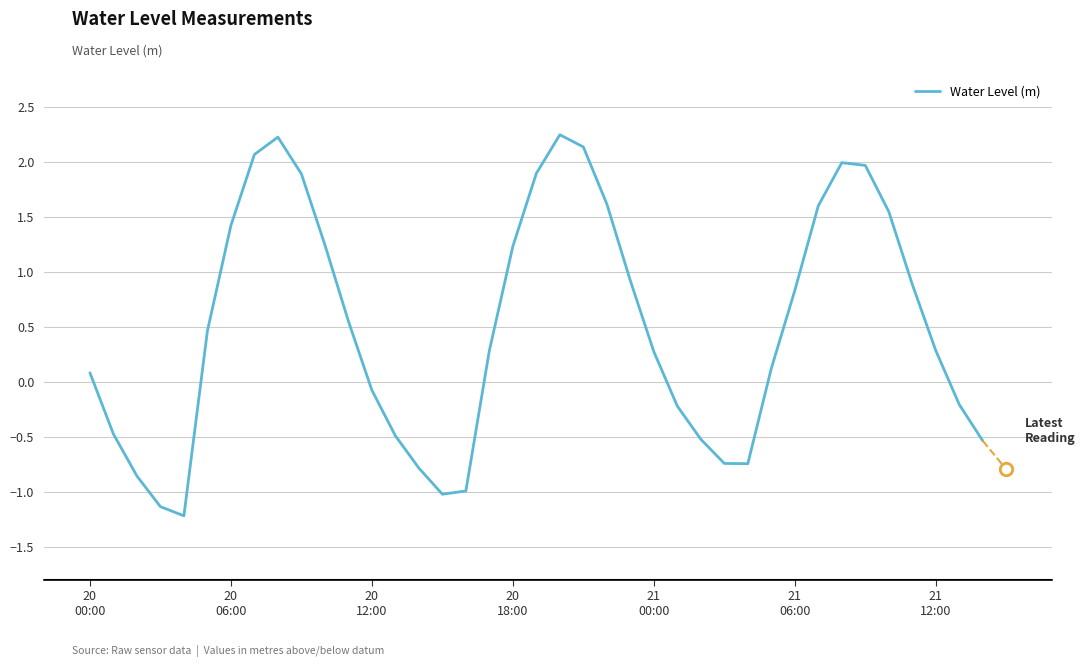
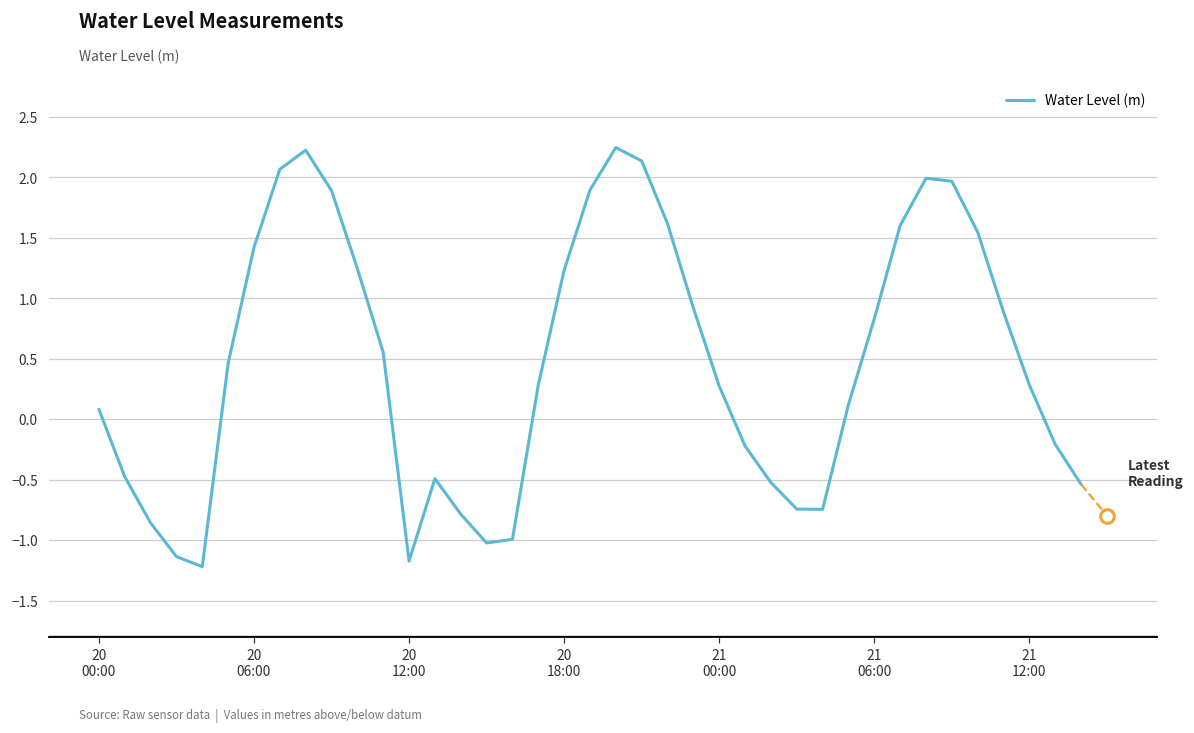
  {
    "Water Level (m)": {
      "20 00:00": 0.08,
      "20 06:00": 1.42,
-     "20 12:00": -0.08,
+     "20 12:00": -1.17,
      "20 18:00": 1.23,
      "21 00:00": 0.27,
      "21 06:00": 0.83,
      "21 12:00": 0.28
    }
  }
